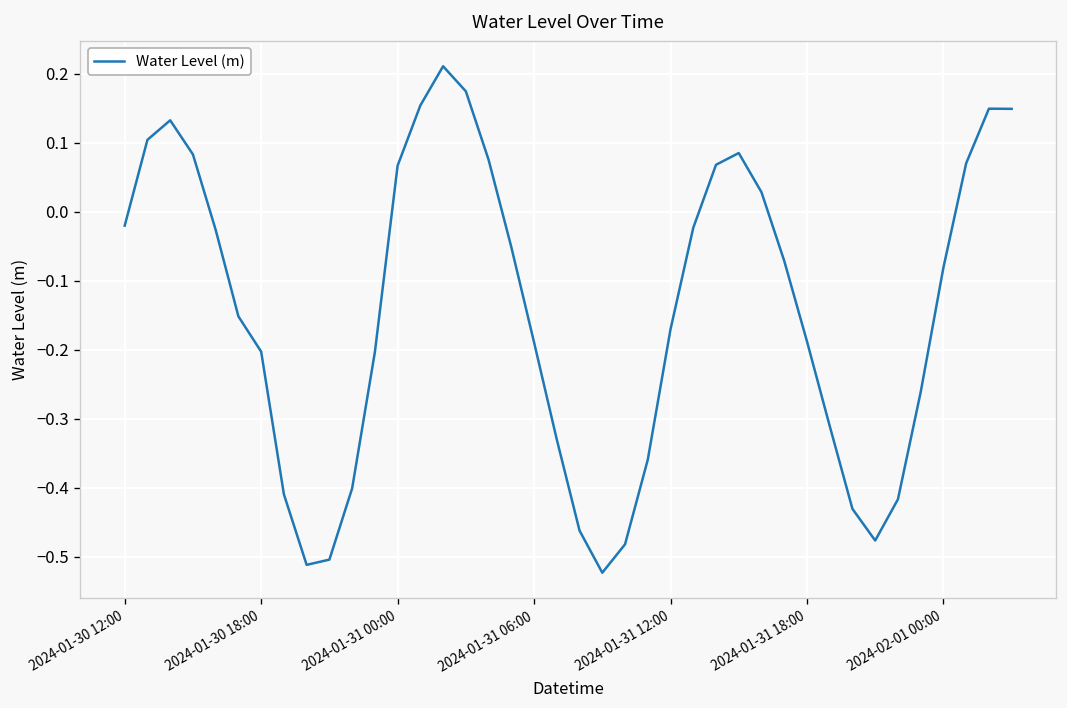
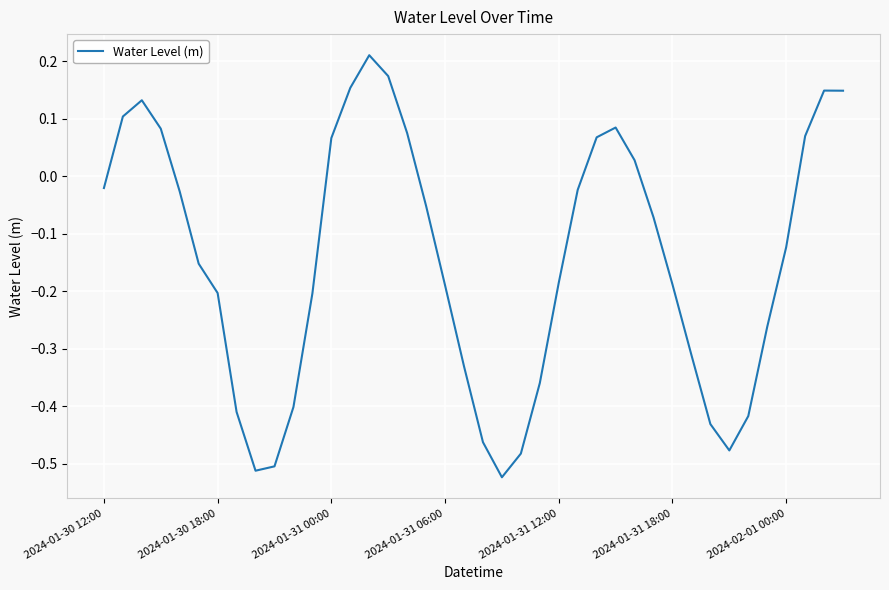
  {
    "2024-01-30 12:00": -0.02,
    "2024-01-30 18:00": -0.20,
    "2024-01-31 00:00": 0.07,
    "2024-01-31 06:00": -0.19,
-   "2024-01-31 12:00": -0.17,
+   "2024-01-31 12:00": -0.18,
    "2024-01-31 18:00": -0.19,
-   "2024-02-01 00:00": -0.08
+   "2024-02-01 00:00": -0.12
  }
